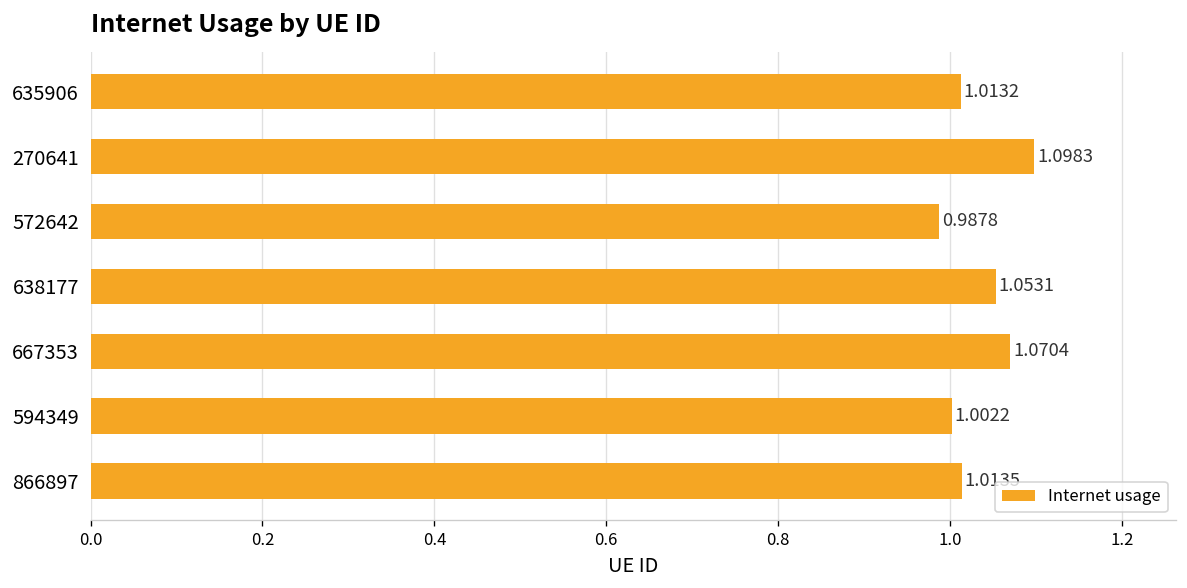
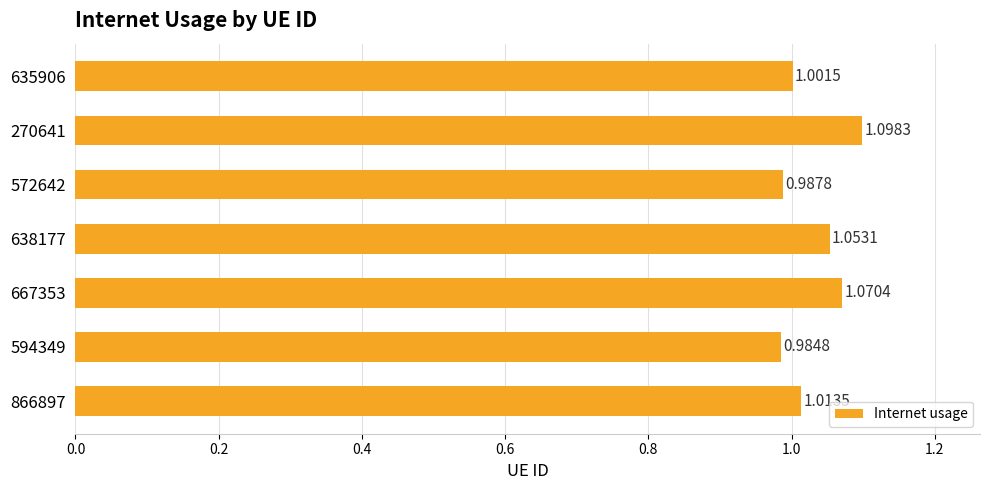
  {
-   "635906": 1.0132,
+   "635906": 1.0015,
    "270641": 1.0983,
    "572642": 0.9878,
    "638177": 1.0531,
    "667353": 1.0704,
-   "594349": 1.0022
+   "594349": 0.9848
  }
